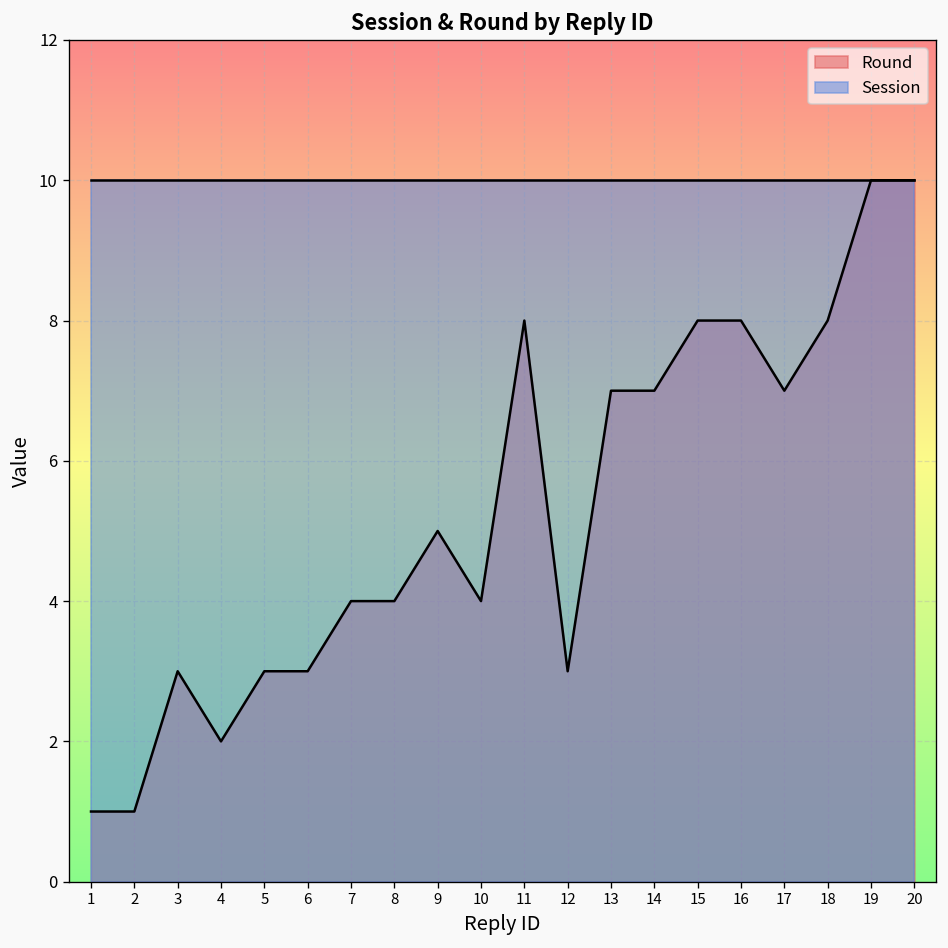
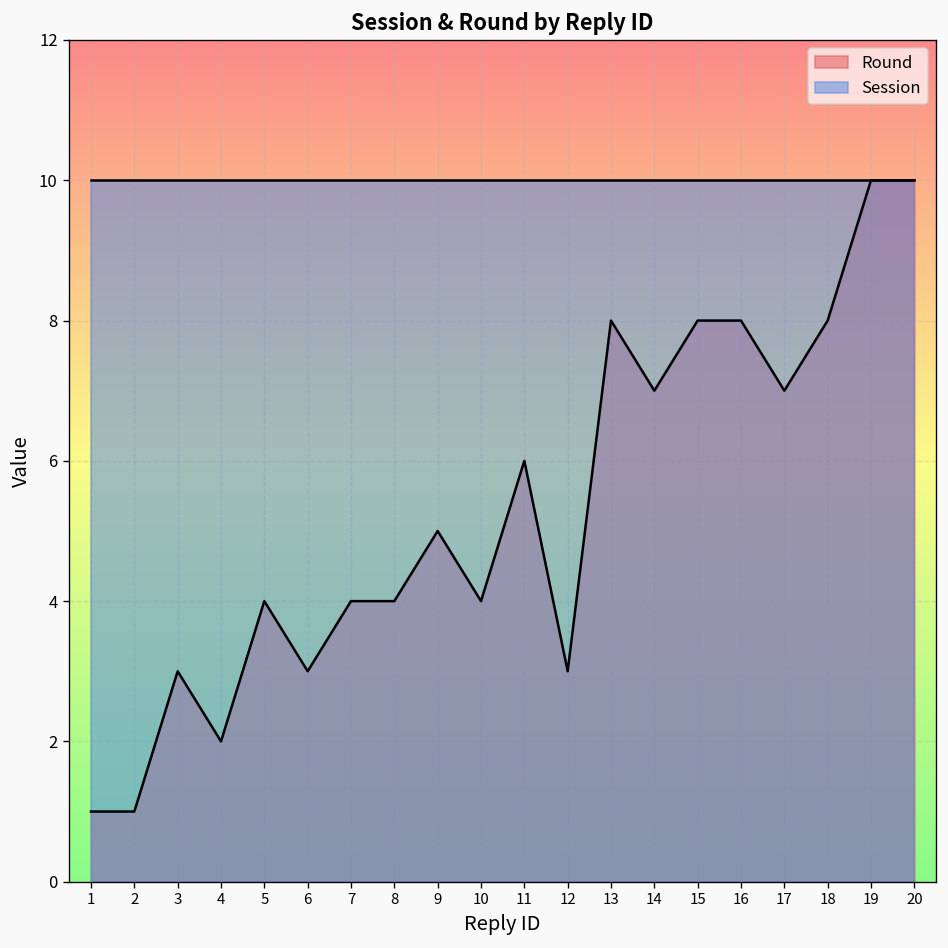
  {
    "Round": {
      "1": 1,
      "2": 1,
      "3": 3,
      "4": 2,
-     "5": 3,
+     "5": 4,
      "6": 3,
      "7": 4,
      "8": 4,
      "9": 5,
      "10": 4,
-     "11": 8,
+     "11": 6,
      "12": 3,
-     "13": 7,
+     "13": 8,
      "14": 7,
      "15": 8,
      "16": 8,
      "17": 7,
      "18": 8
    },
    "Session": {
      "1": 10,
      "2": 10,
      "3": 10,
      "4": 10,
      "5": 10,
      "6": 10,
      "7": 10,
      "8": 10,
      "9": 10,
      "10": 10,
      "11": 10,
      "12": 10,
      "13": 10,
      "14": 10,
      "15": 10,
      "16": 10,
      "17": 10,
      "18": 10
    }
  }
